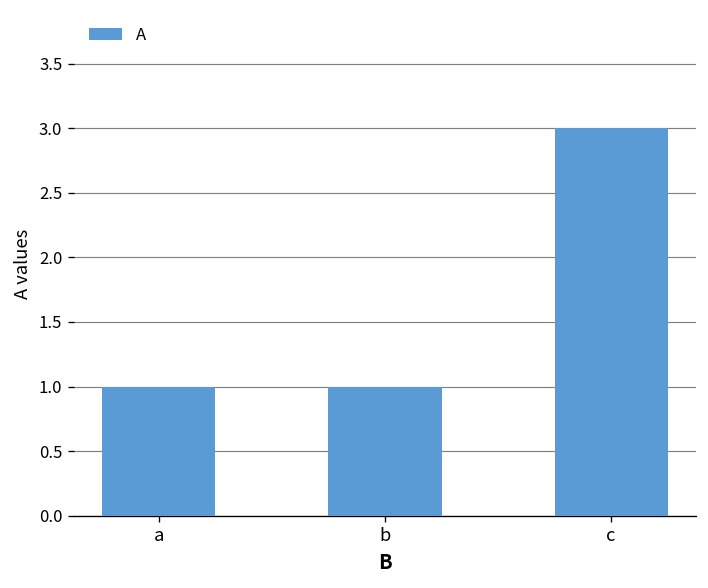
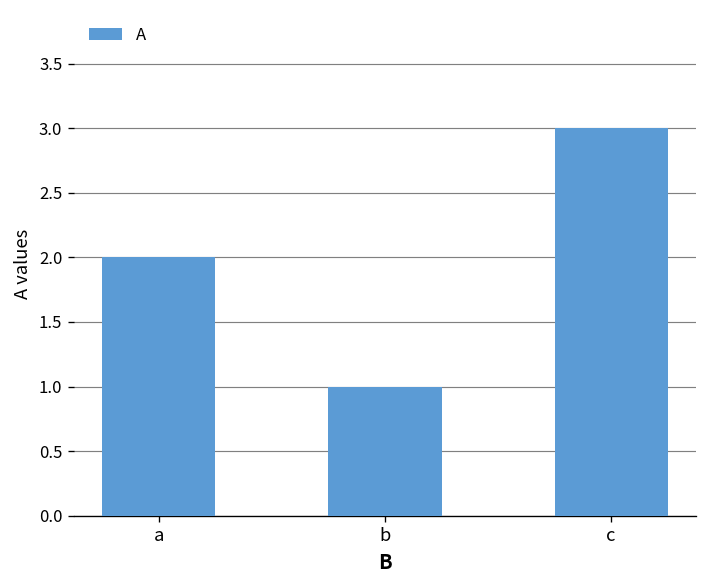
  {
-   "a": 1,
+   "a": 2,
    "b": 1,
    "c": 3
  }
